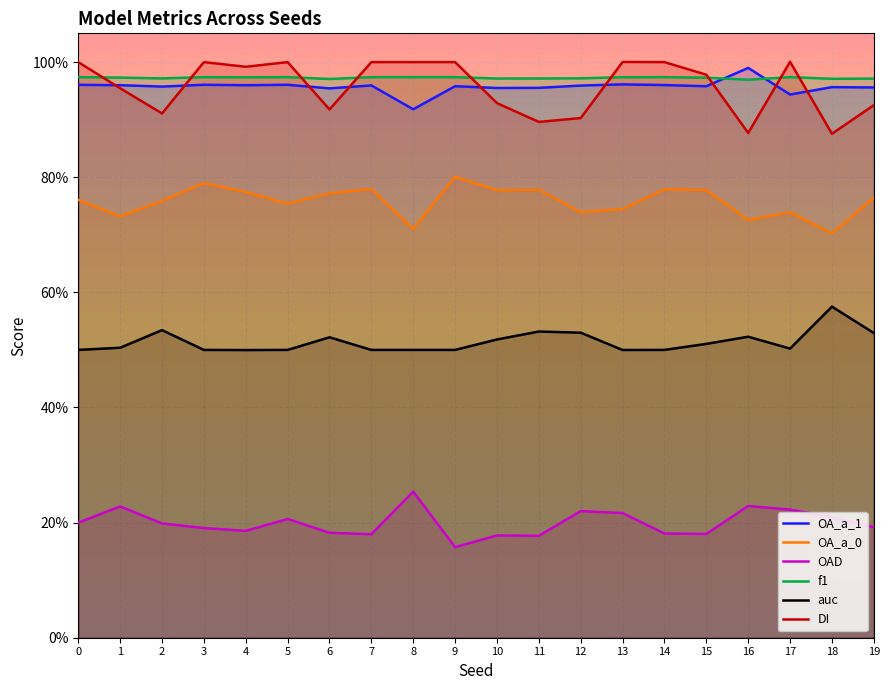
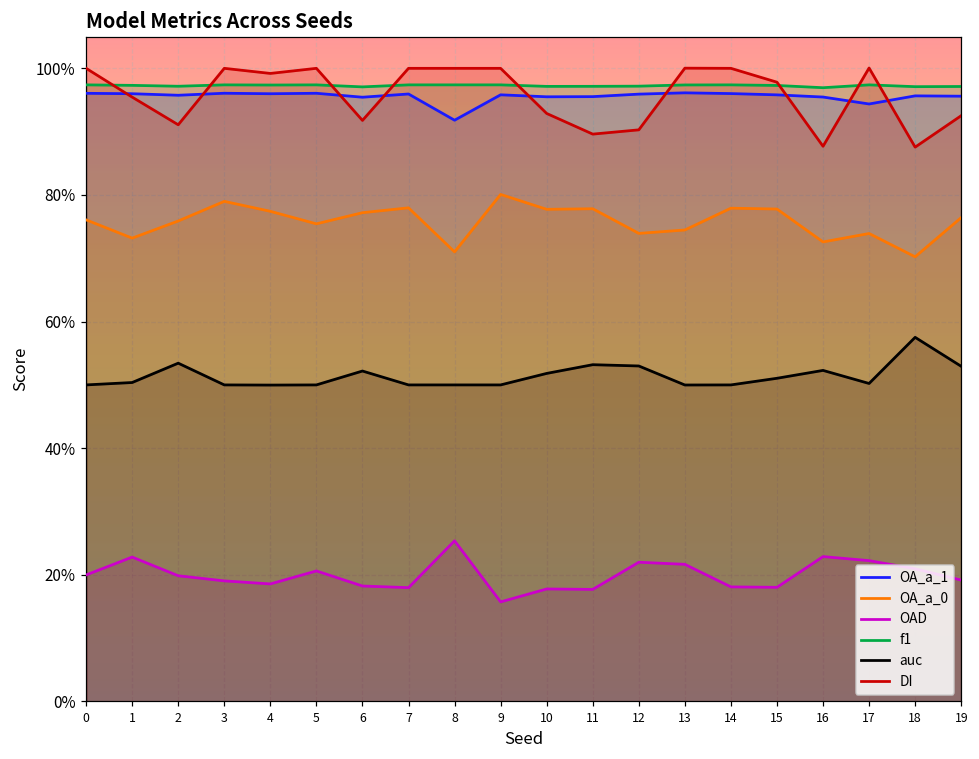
  {
    "OA_a_1": {
      "0": "96%",
      "1": "96%",
      "2": "96%",
      "3": "96%",
      "4": "96%",
      "5": "96%",
      "6": "95%",
      "7": "96%",
      "8": "92%",
      "9": "96%",
      "10": "96%",
      "11": "96%",
      "12": "96%",
      "13": "96%",
      "14": "96%",
      "15": "96%",
-     "16": "99%",
+     "16": "95%",
      "17": "94%",
      "18": "96%",
      "19": "96%"
    },
    "OA_a_0": {
      "0": "76%",
      "1": "73%",
      "2": "76%",
      "3": "79%",
      "4": "77%",
      "5": "75%",
      "6": "77%",
      "7": "78%",
      "8": "71%",
      "9": "80%",
      "10": "78%",
      "11": "78%",
      "12": "74%",
      "13": "74%",
      "14": "78%",
      "15": "78%",
      "16": "73%",
      "17": "74%",
      "18": "70%",
      "19": "76%"
    },
    "OAD": {
      "0": "20%",
      "1": "23%",
      "2": "20%",
      "3": "19%",
      "4": "19%",
      "5": "21%",
      "6": "18%",
      "7": "18%",
      "8": "25%",
      "9": "16%",
      "10": "18%",
      "11": "18%",
      "12": "22%",
      "13": "22%",
      "14": "18%",
      "15": "18%",
      "16": "23%",
      "17": "22%",
      "19": "19%"
    },
    "f1": {
      "0": "97%",
      "1": "97%",
      "2": "97%",
      "3": "97%",
      "4": "97%",
      "5": "97%",
      "6": "97%",
      "7": "97%",
      "8": "97%",
      "9": "97%",
      "10": "97%",
      "11": "97%",
      "12": "97%",
      "13": "97%",
      "14": "97%",
      "15": "97%",
      "16": "97%",
      "17": "97%",
      "18": "97%",
      "19": "97%"
    },
    "auc": {
      "0": "50%",
      "1": "50%",
      "2": "53%",
      "3": "50%",
      "4": "50%",
      "5": "50%",
      "6": "52%",
      "7": "50%",
      "8": "50%",
      "9": "50%",
      "10": "52%",
      "11": "53%",
      "12": "53%",
      "13": "50%",
      "14": "50%",
      "15": "51%",
      "16": "52%",
      "17": "50%",
      "18": "58%",
      "19": "53%"
    },
    "DI": {
      "0": "100%",
      "1": "95%",
      "2": "91%",
      "3": "100%",
      "4": "99%",
      "5": "100%",
      "6": "92%",
      "7": "100%",
      "8": "100%",
      "9": "100%",
      "10": "93%",
      "11": "90%",
      "12": "90%",
      "13": "100%",
      "14": "100%",
      "15": "98%",
      "16": "88%",
      "17": "100%",
      "18": "88%",
      "19": "93%"
    }
  }
